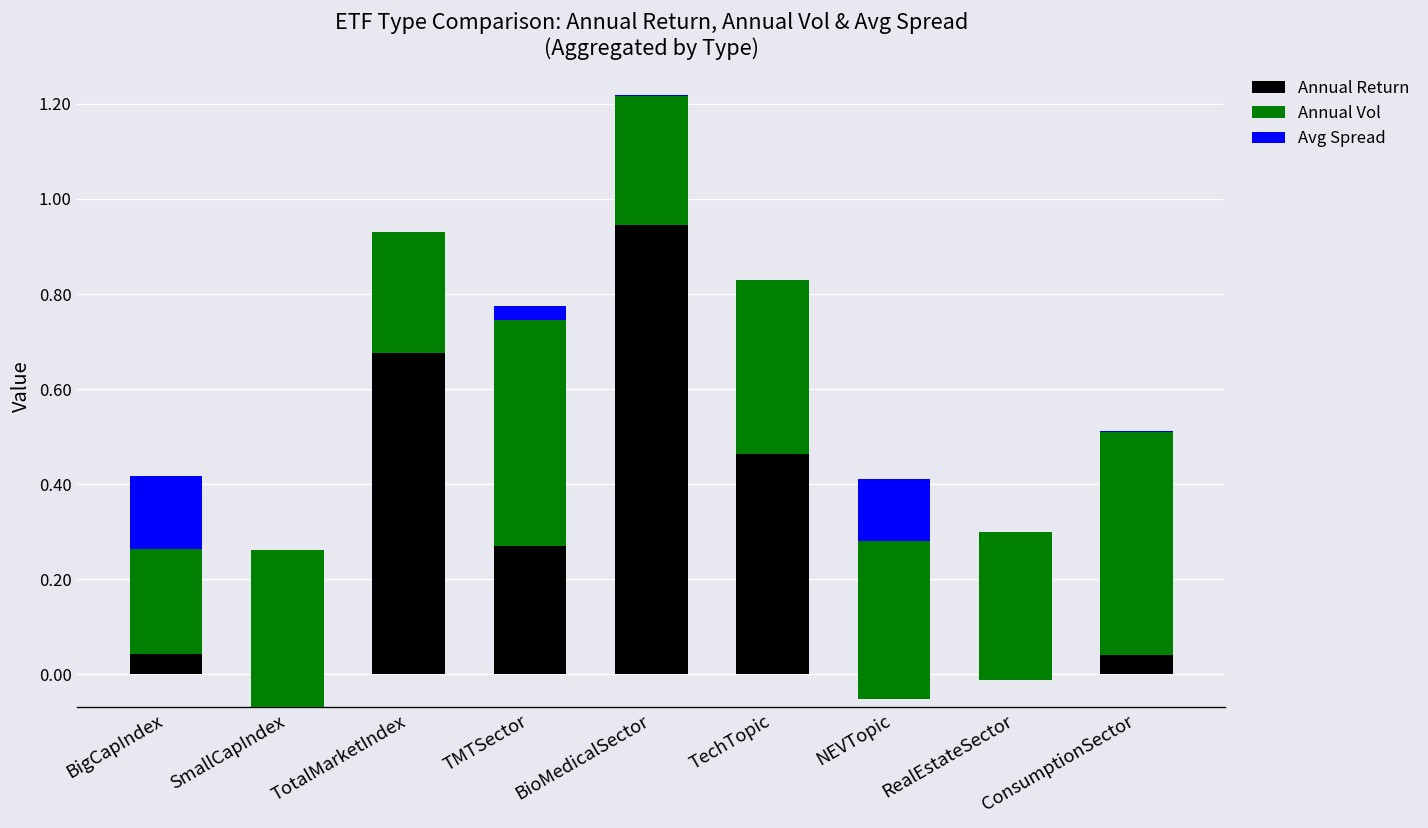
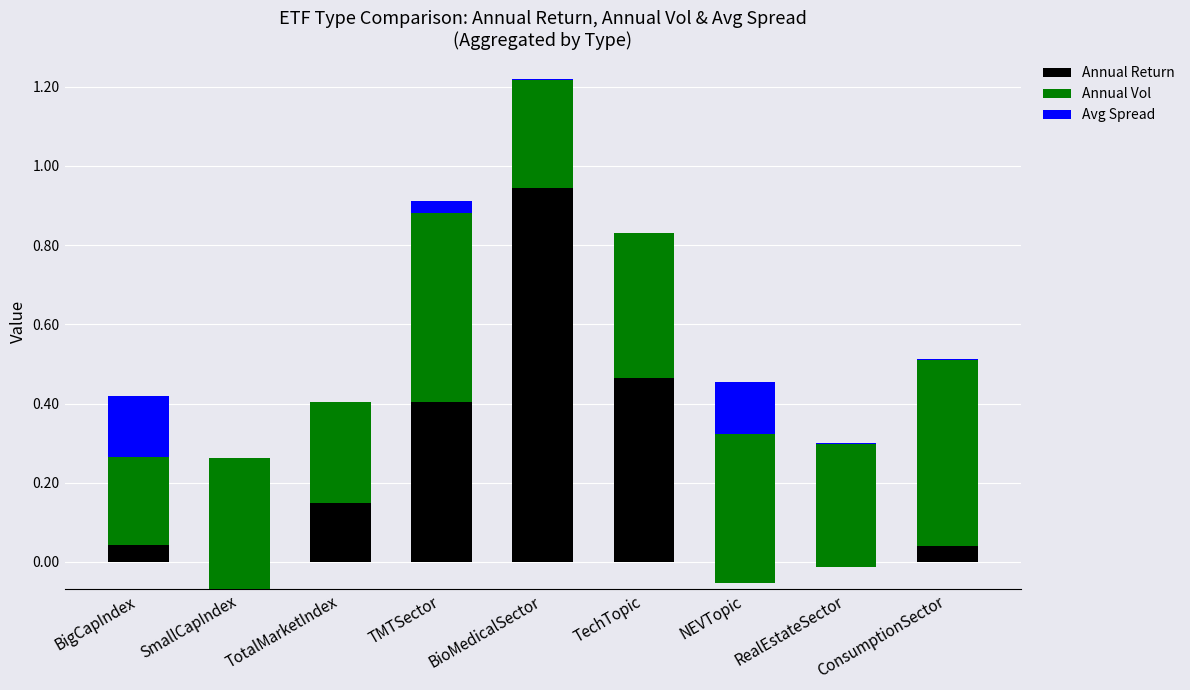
  {
    "Annual Return": {
      "BigCapIndex": 0.04,
      "SmallCapIndex": -0.07,
-     "TotalMarketIndex": 0.68,
-     "TMTSector": 0.27,
+     "TotalMarketIndex": 0.15,
+     "TMTSector": 0.40,
      "BioMedicalSector": 0.94,
      "TechTopic": 0.46,
      "NEVTopic": -0.05,
      "RealEstateSector": -0.01,
      "ConsumptionSector": 0.04
    },
    "Annual Vol": {
      "BigCapIndex": 0.22,
      "SmallCapIndex": 0.33,
      "TotalMarketIndex": 0.25,
      "TMTSector": 0.48,
      "BioMedicalSector": 0.27,
      "TechTopic": 0.37,
-     "NEVTopic": 0.33,
+     "NEVTopic": 0.37,
      "RealEstateSector": 0.31,
      "ConsumptionSector": 0.47
    },
    "Avg Spread": {
      "BigCapIndex": 0.15,
      "TMTSector": 0.03,
      "NEVTopic": 0.13
    }
  }
